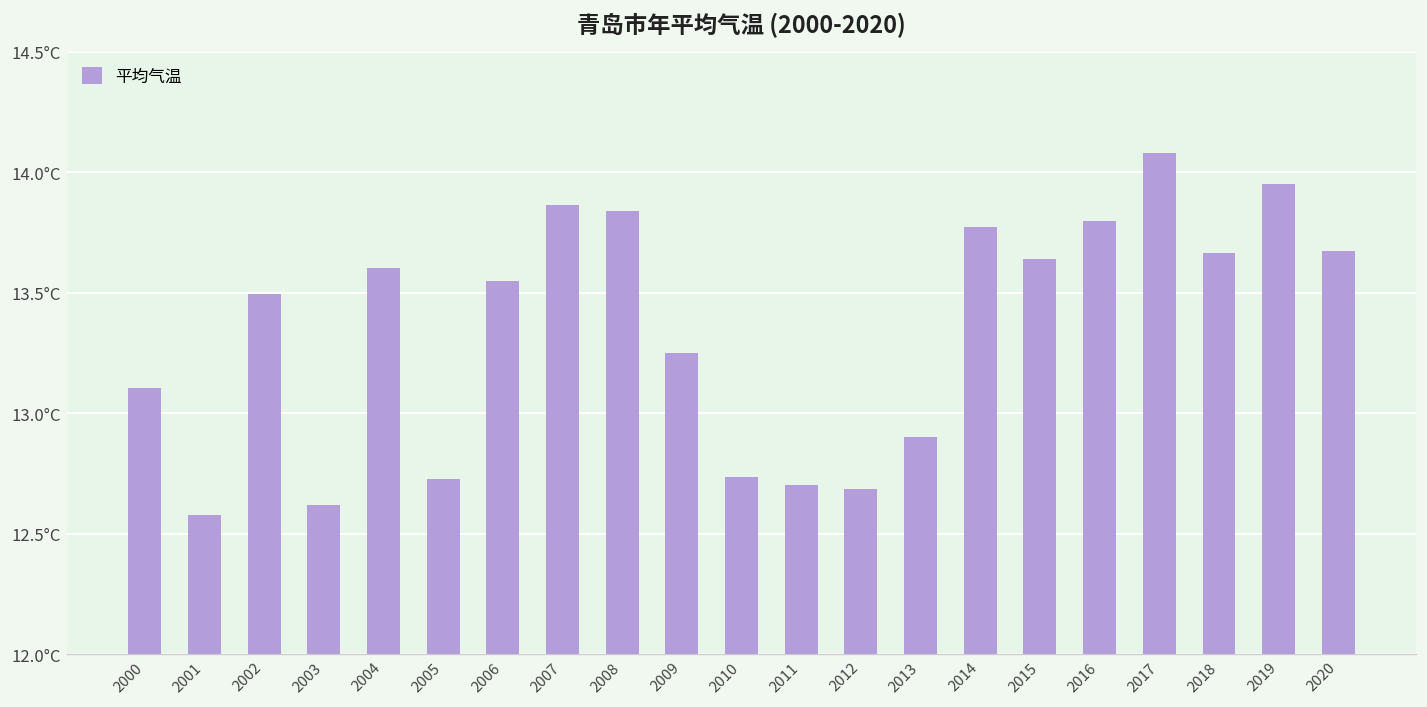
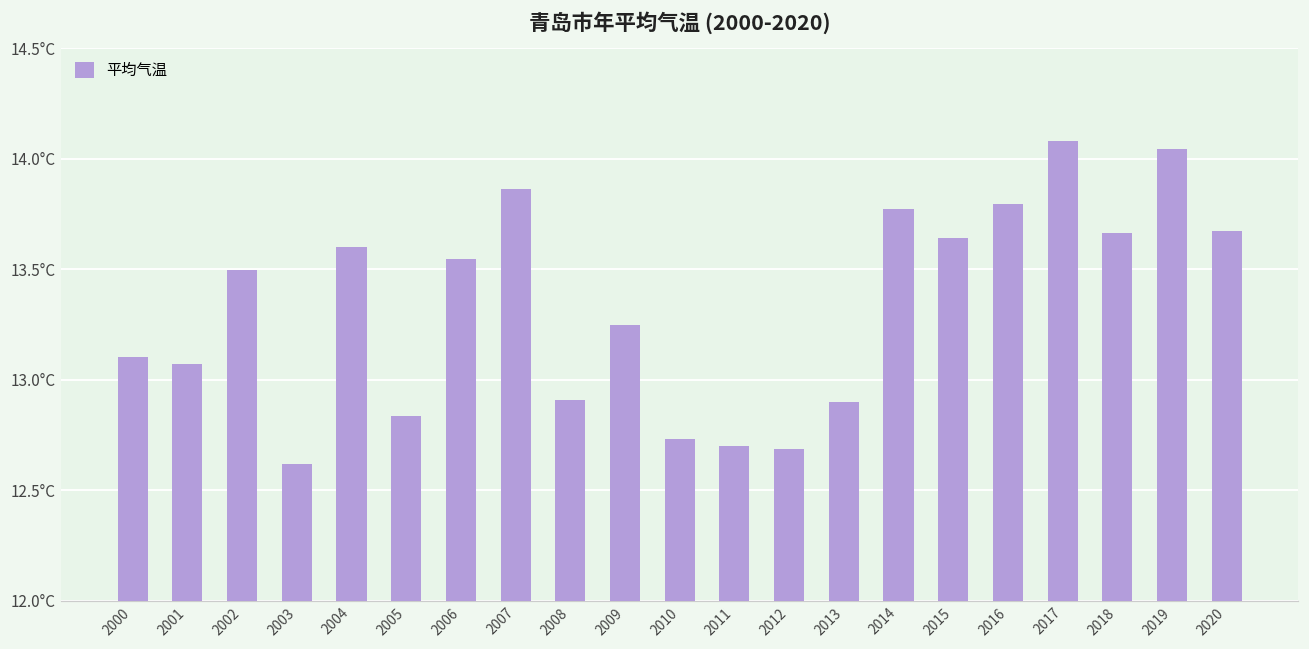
  {
    "2000": "13.10°C",
-   "2001": "12.58°C",
+   "2001": "13.07°C",
    "2002": "13.49°C",
    "2003": "12.62°C",
    "2004": "13.60°C",
-   "2005": "12.73°C",
+   "2005": "12.84°C",
    "2006": "13.55°C",
    "2007": "13.86°C",
-   "2008": "13.84°C",
+   "2008": "12.91°C",
    "2009": "13.25°C",
    "2010": "12.73°C",
    "2011": "12.70°C",
    "2012": "12.69°C",
    "2013": "12.90°C",
    "2014": "13.77°C",
    "2015": "13.64°C",
    "2016": "13.80°C",
    "2017": "14.08°C",
    "2018": "13.67°C",
-   "2019": "13.95°C",
+   "2019": "14.04°C",
    "2020": "13.67°C"
  }
